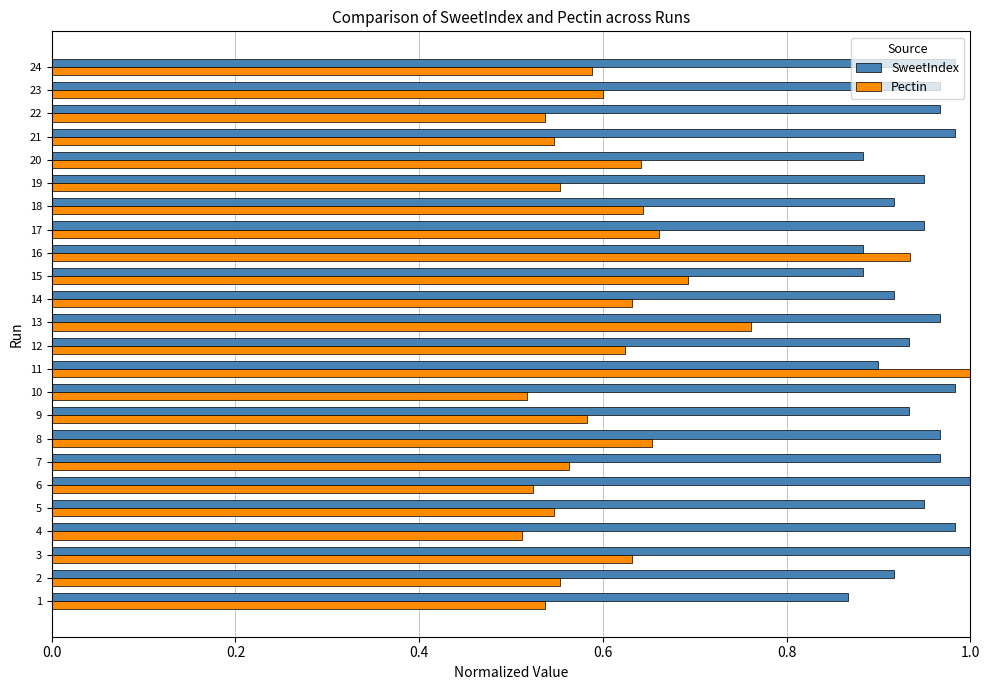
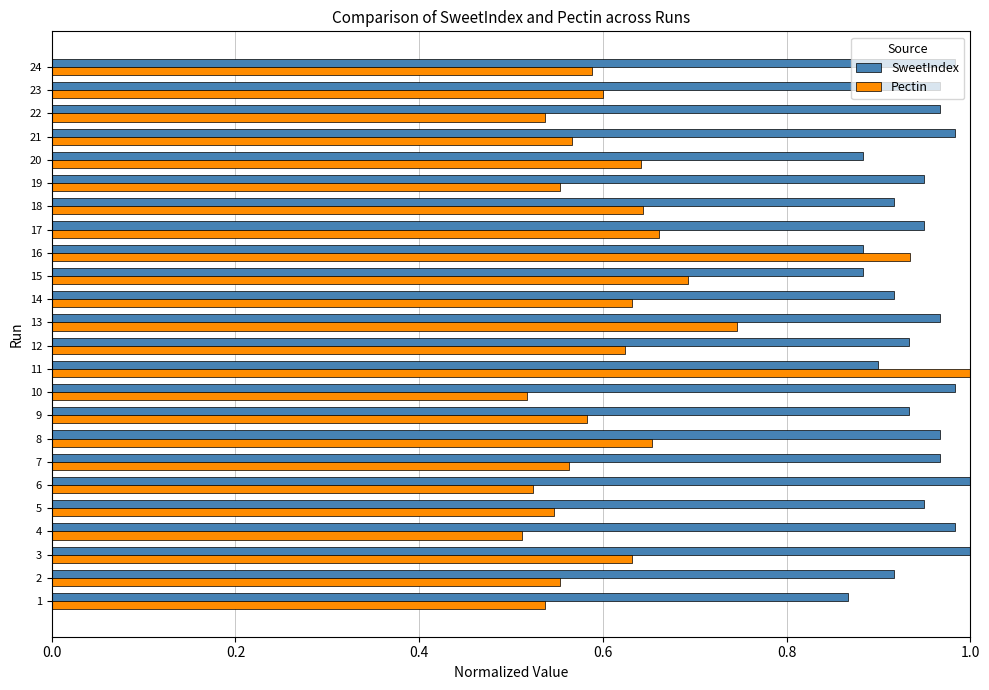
  {
    "SweetIndex": {
      "22": 0.97,
      "21": 0.98,
      "20": 0.88,
      "19": 0.95,
      "18": 0.92,
      "17": 0.95,
      "16": 0.88,
      "15": 0.88,
      "14": 0.92,
      "13": 0.97,
      "12": 0.93,
      "11": 0.90,
      "10": 0.98,
      "9": 0.93,
      "8": 0.97,
      "7": 0.97,
      "6": 1.00,
      "5": 0.95,
      "4": 0.98,
      "3": 1.00,
      "2": 0.92,
      "1": 0.87
    },
    "Pectin": {
      "24": 0.59,
      "23": 0.60,
      "22": 0.54,
-     "21": 0.55,
+     "21": 0.57,
      "20": 0.64,
      "19": 0.55,
      "18": 0.64,
      "17": 0.66,
      "16": 0.93,
      "15": 0.69,
      "14": 0.63,
-     "13": 0.76,
+     "13": 0.75,
      "12": 0.62,
      "11": 1.00,
      "10": 0.52,
      "9": 0.58,
      "8": 0.65,
      "7": 0.56,
      "6": 0.52,
      "5": 0.55,
      "4": 0.51,
      "3": 0.63,
      "2": 0.55,
      "1": 0.54
    }
  }
